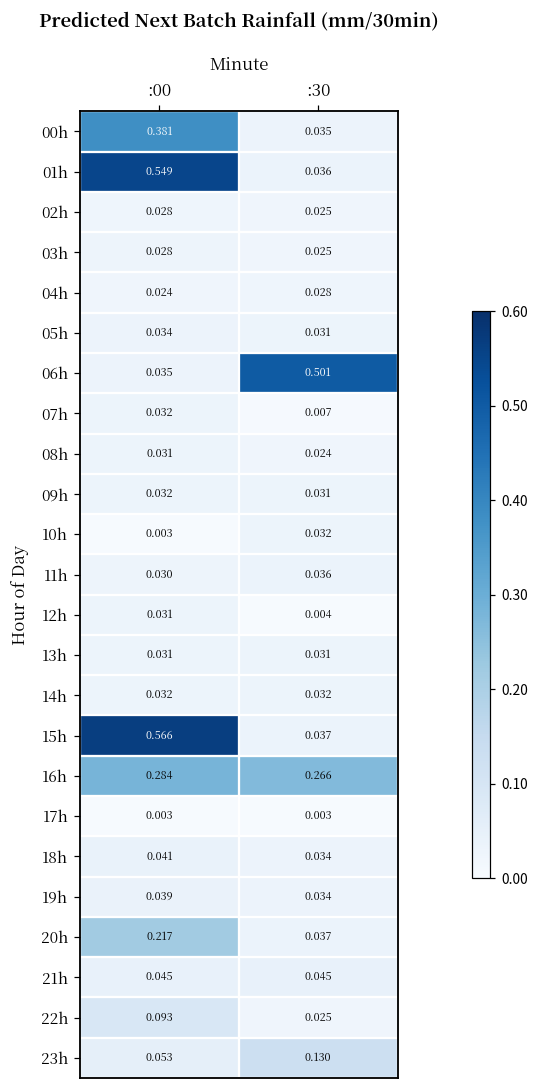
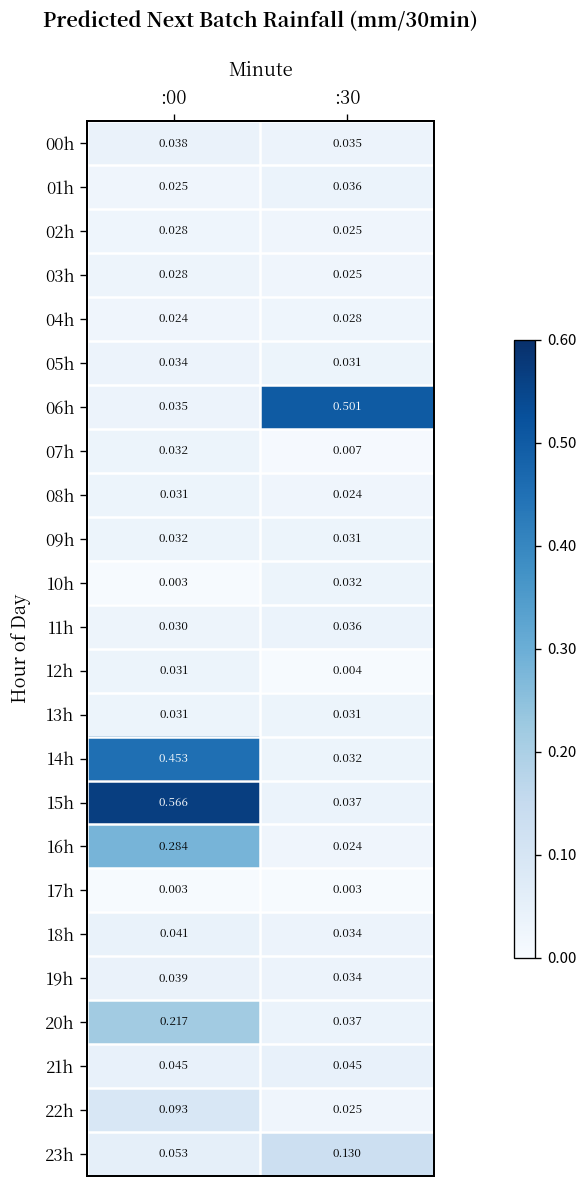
  {
    "00h": {
-     ":00": 0.381,
+     ":00": 0.038,
      ":30": 0.035
    },
    "01h": {
-     ":00": 0.549,
+     ":00": 0.025,
      ":30": 0.036
    },
    "02h": {
      ":00": 0.028,
      ":30": 0.025
    },
    "03h": {
      ":00": 0.028,
      ":30": 0.025
    },
    "04h": {
      ":00": 0.024,
      ":30": 0.028
    },
    "05h": {
      ":00": 0.034,
      ":30": 0.031
    },
    "06h": {
      ":00": 0.035,
      ":30": 0.501
    },
    "07h": {
      ":00": 0.032,
      ":30": 0.007
    },
    "08h": {
      ":00": 0.031,
      ":30": 0.024
    },
    "09h": {
      ":00": 0.032,
      ":30": 0.031
    },
    "10h": {
      ":00": 0.003,
      ":30": 0.032
    },
    "11h": {
      ":00": 0.030,
      ":30": 0.036
    },
    "12h": {
      ":00": 0.031,
      ":30": 0.004
    },
    "13h": {
      ":00": 0.031,
      ":30": 0.031
    },
    "14h": {
-     ":00": 0.032,
+     ":00": 0.453,
      ":30": 0.032
    },
    "15h": {
      ":00": 0.566,
      ":30": 0.037
    },
    "16h": {
      ":00": 0.284,
-     ":30": 0.266
+     ":30": 0.024
    },
    "17h": {
      ":00": 0.003,
      ":30": 0.003
    },
    "18h": {
      ":00": 0.041,
      ":30": 0.034
    },
    "19h": {
      ":00": 0.039,
      ":30": 0.034
    },
    "20h": {
      ":00": 0.217,
      ":30": 0.037
    },
    "21h": {
      ":00": 0.045,
      ":30": 0.045
    },
    "22h": {
      ":00": 0.093,
      ":30": 0.025
    },
    "23h": {
      ":00": 0.053,
      ":30": 0.130
    }
  }
